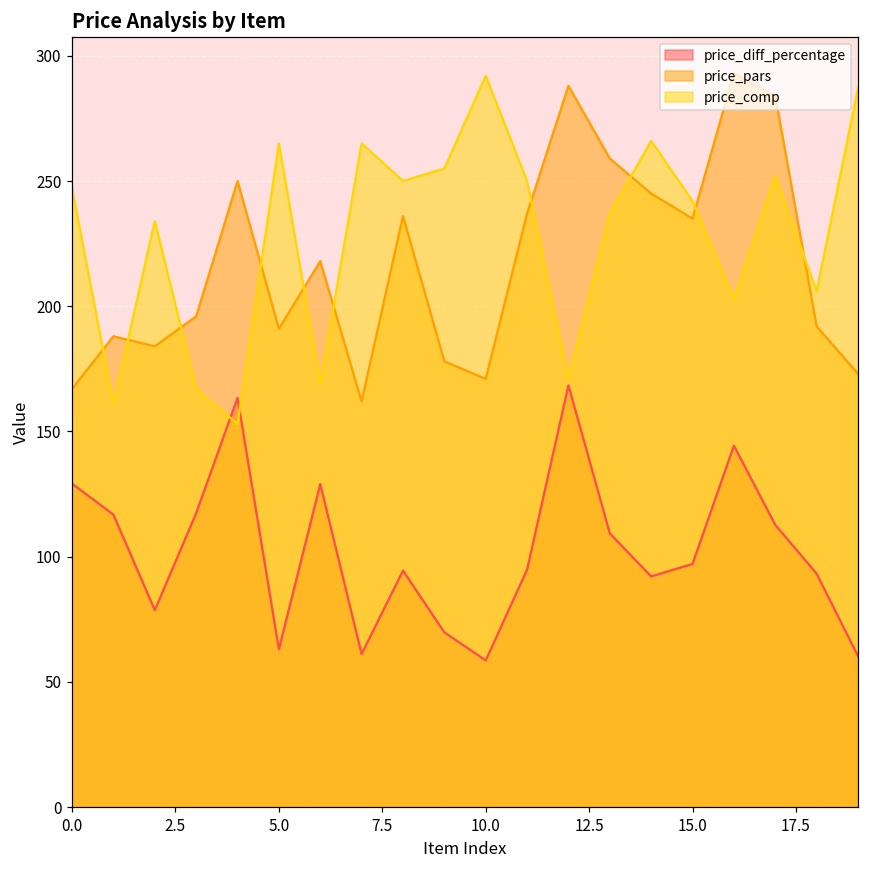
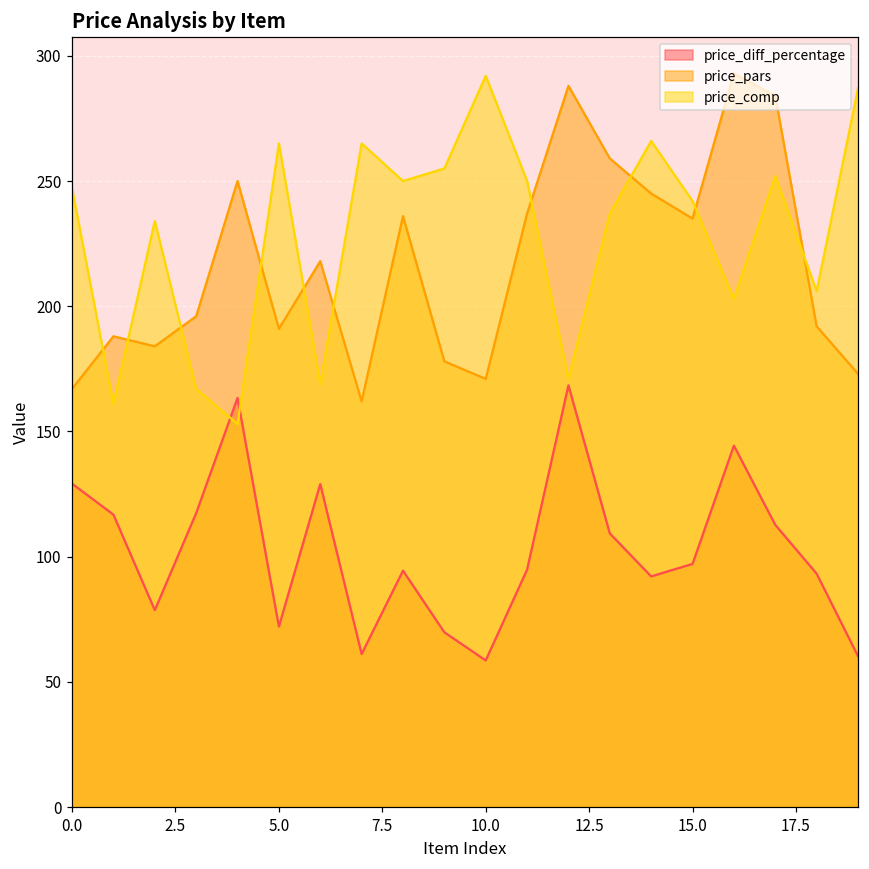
  {
    "price_diff_percentage": {
      "0.0": 129,
-     "5.0": 63,
+     "5.0": 72,
      "10.0": 59,
      "15.0": 97
    }
  }
